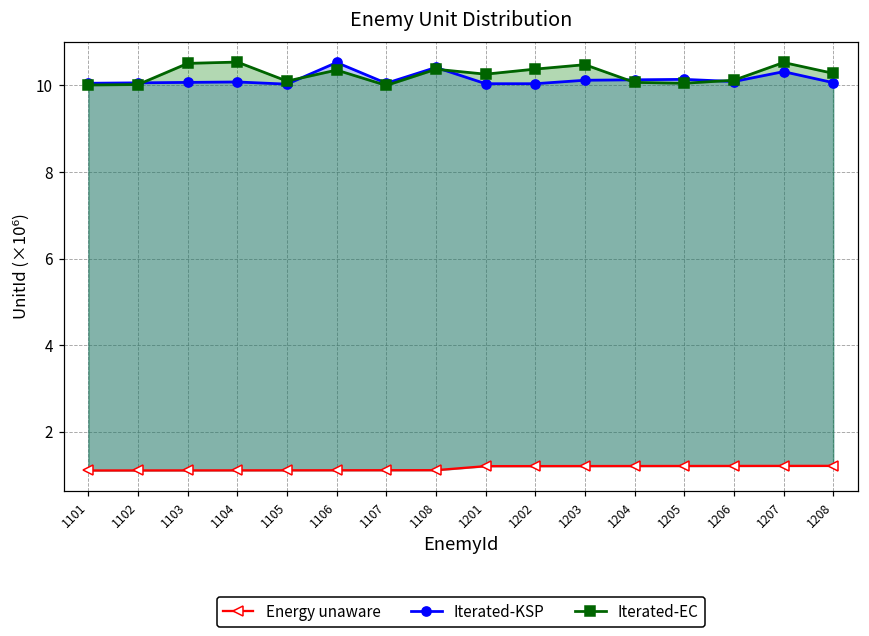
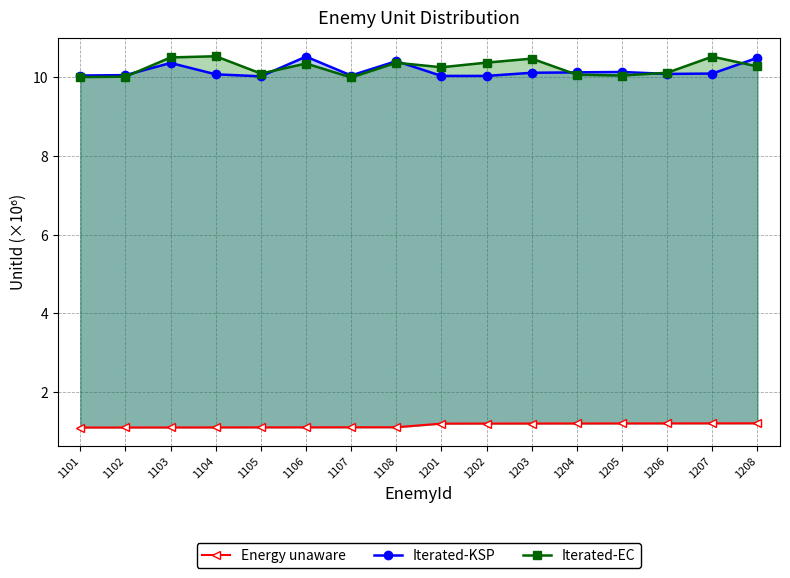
  {
    "Energy unaware": {
      "1101": 1.1,
      "1102": 1.1,
      "1103": 1.1,
      "1104": 1.1,
      "1105": 1.1,
      "1106": 1.1,
      "1107": 1.1,
      "1108": 1.1,
      "1201": 1.2,
      "1202": 1.2,
      "1203": 1.2,
      "1204": 1.2,
      "1205": 1.2,
      "1206": 1.2,
      "1207": 1.2,
      "1208": 1.2
    },
    "Iterated-KSP": {
-     "1103": 10.1,
+     "1103": 10.4,
      "1104": 10.1,
      "1105": 10.0,
      "1106": 10.5,
      "1201": 10.0,
      "1202": 10.0,
      "1203": 10.1,
      "1205": 10.1,
-     "1207": 10.3,
-     "1208": 10.1
+     "1207": 10.1,
+     "1208": 10.5
    },
    "Iterated-EC": {
      "1103": 10.5,
      "1104": 10.5,
      "1105": 10.1,
      "1106": 10.4,
      "1201": 10.3,
      "1202": 10.4,
      "1203": 10.5,
      "1205": 10.1,
      "1207": 10.5,
      "1208": 10.3
    }
  }
